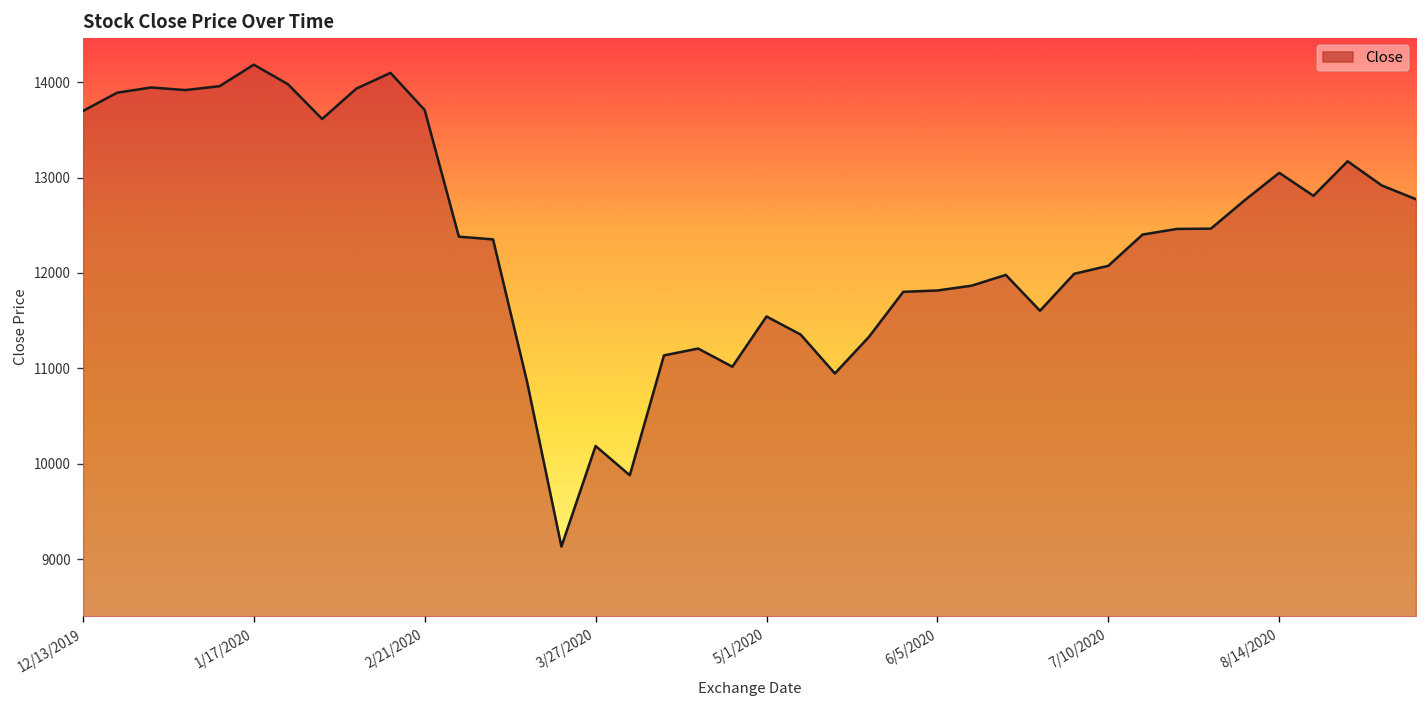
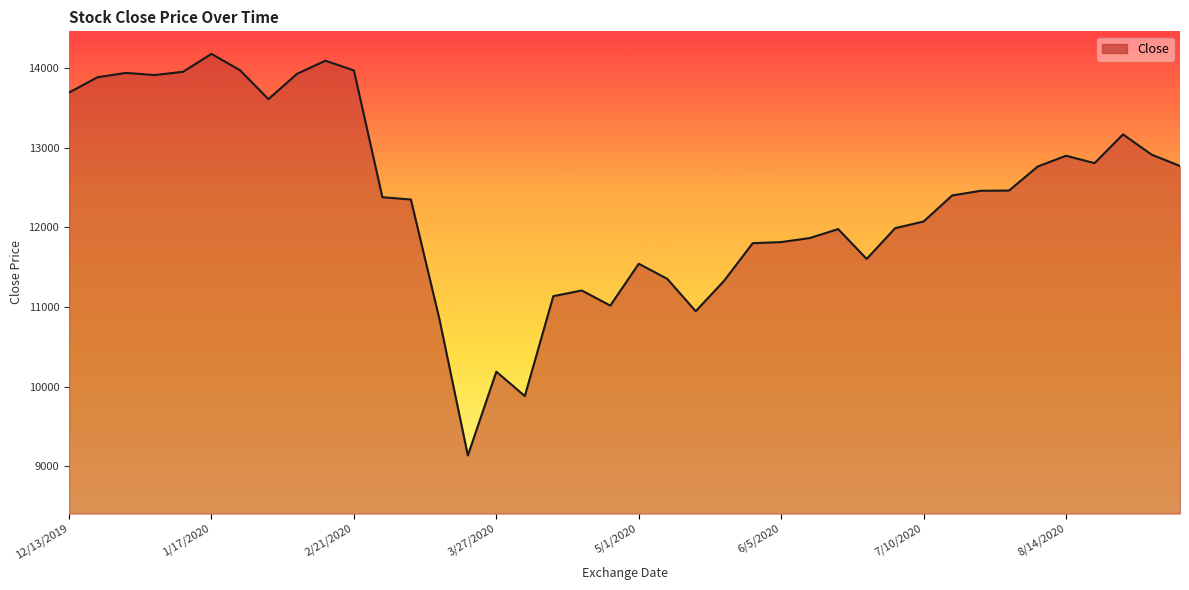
  {
    "12/13/2019": 13700,
    "1/17/2020": 14200,
-   "2/21/2020": 13700,
+   "2/21/2020": 14000,
    "3/27/2020": 10200,
    "5/1/2020": 11500,
    "6/5/2020": 11800,
    "7/10/2020": 12100,
-   "8/14/2020": 13000
+   "8/14/2020": 12900
  }
